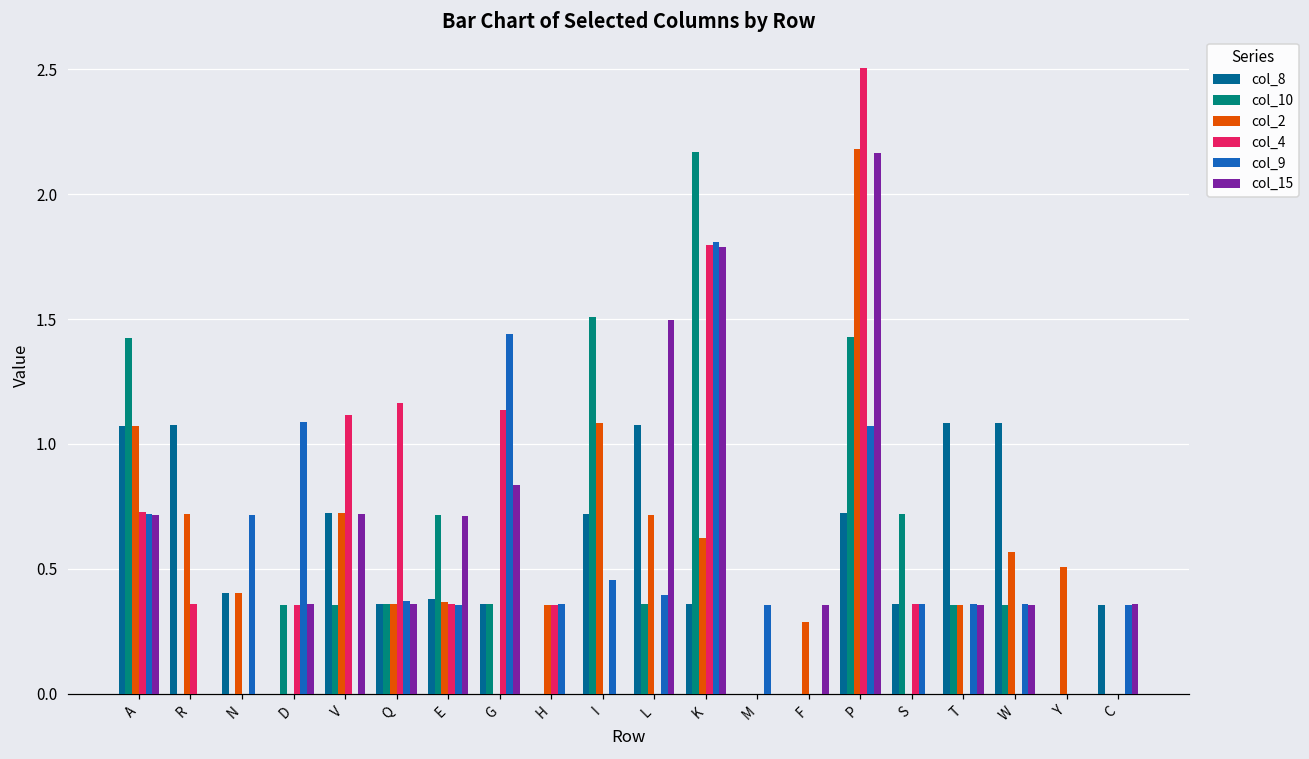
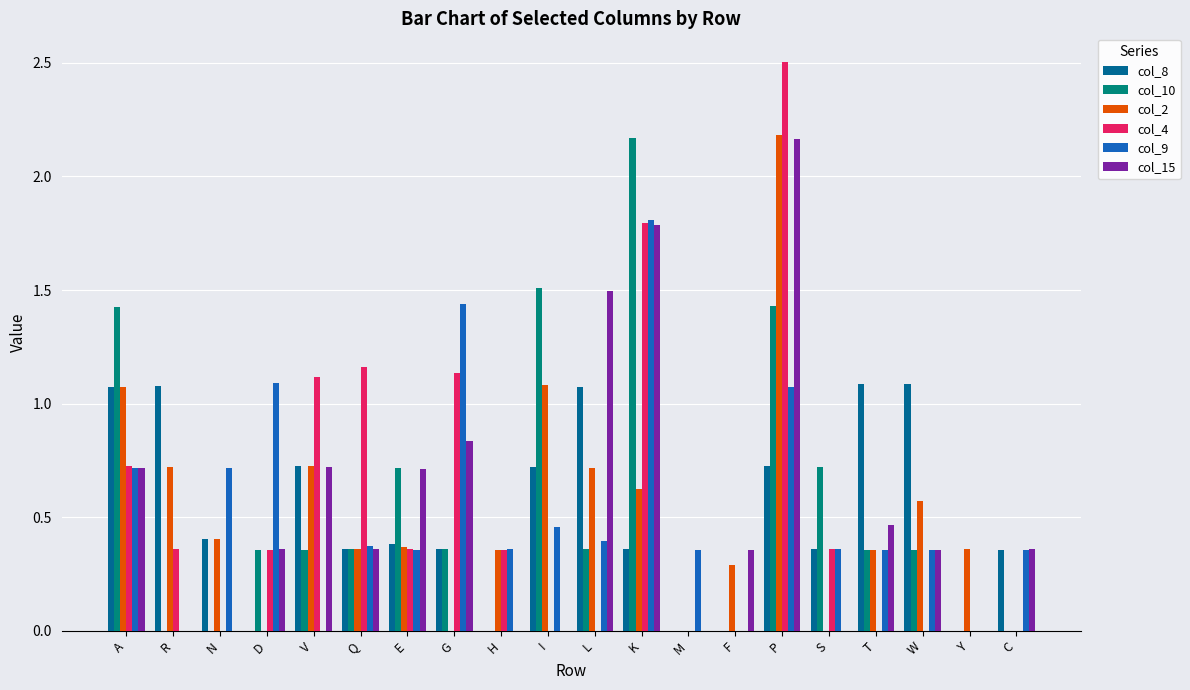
  {
    "col_2": {
      "A": 1.07,
      "R": 0.72,
      "N": 0.40,
      "D": 0.00,
      "V": 0.72,
      "Q": 0.36,
      "E": 0.37,
      "G": 0.00,
      "H": 0.35,
      "I": 1.08,
      "L": 0.71,
      "K": 0.62,
      "M": 0.00,
      "F": 0.29,
      "P": 2.18,
      "S": 0.00,
      "T": 0.36,
      "W": 0.57,
-     "Y": 0.51,
+     "Y": 0.36,
      "C": 0.00
    },
    "col_4": {
      "A": 0.73,
      "R": 0.36,
      "N": 0.00,
      "D": 0.36,
      "V": 1.12,
      "Q": 1.16,
      "E": 0.36,
      "G": 1.13,
      "H": 0.36,
      "I": 0.00,
      "L": 0.00,
      "K": 1.80,
      "M": 0.00,
      "F": 0.00,
      "P": 2.50,
      "S": 0.36,
      "T": 0.00,
      "W": 0.00,
      "Y": 0.00,
      "C": 0.00
    },
    "col_15": {
      "A": 0.71,
      "R": 0.00,
      "N": 0.00,
      "D": 0.36,
      "V": 0.72,
      "Q": 0.36,
      "E": 0.71,
      "G": 0.84,
      "H": 0.00,
      "I": 0.00,
      "L": 1.50,
      "K": 1.79,
      "M": 0.00,
      "F": 0.35,
      "P": 2.16,
      "S": 0.00,
-     "T": 0.36,
+     "T": 0.47,
      "W": 0.36,
      "Y": 0.00,
      "C": 0.36
    }
  }
